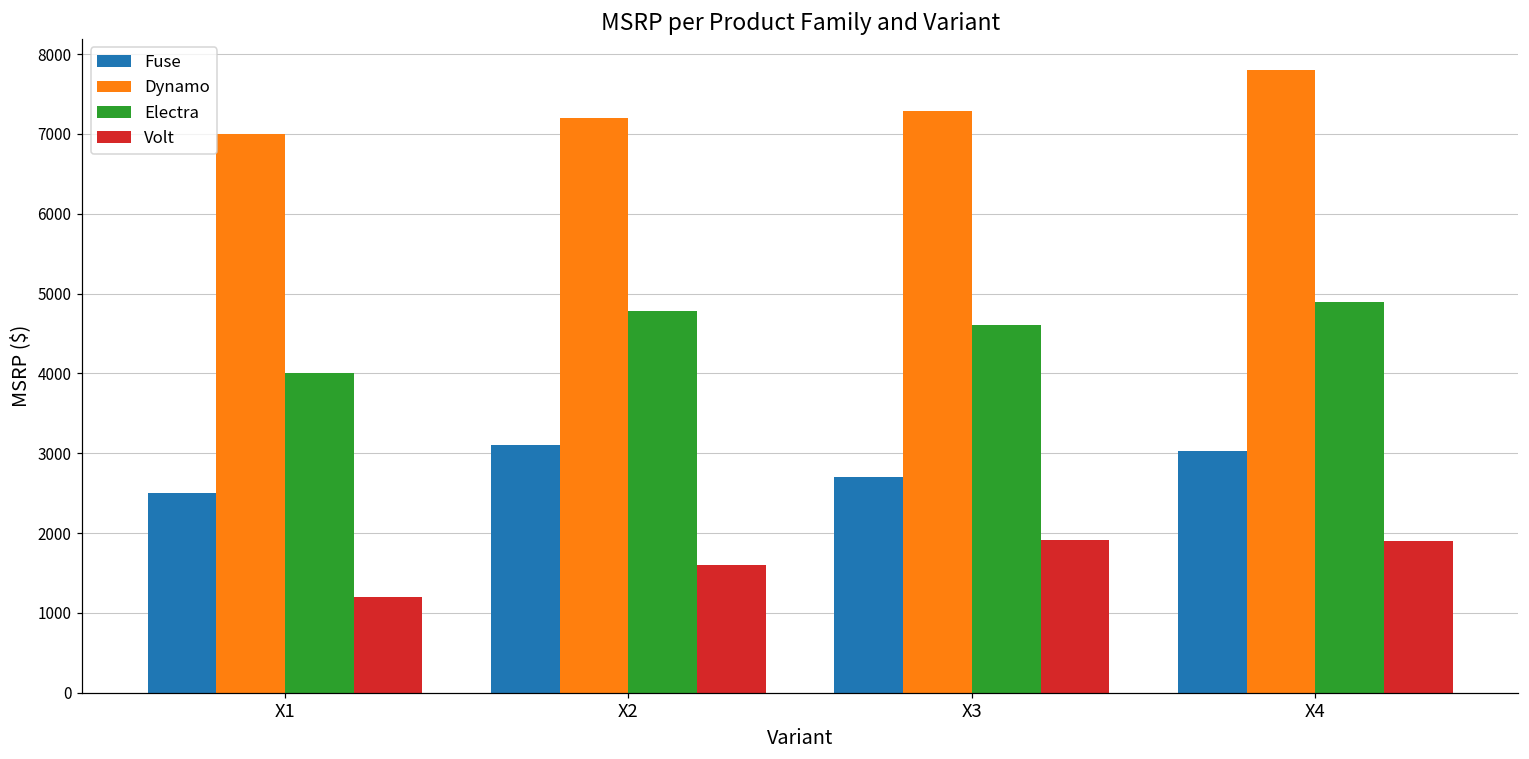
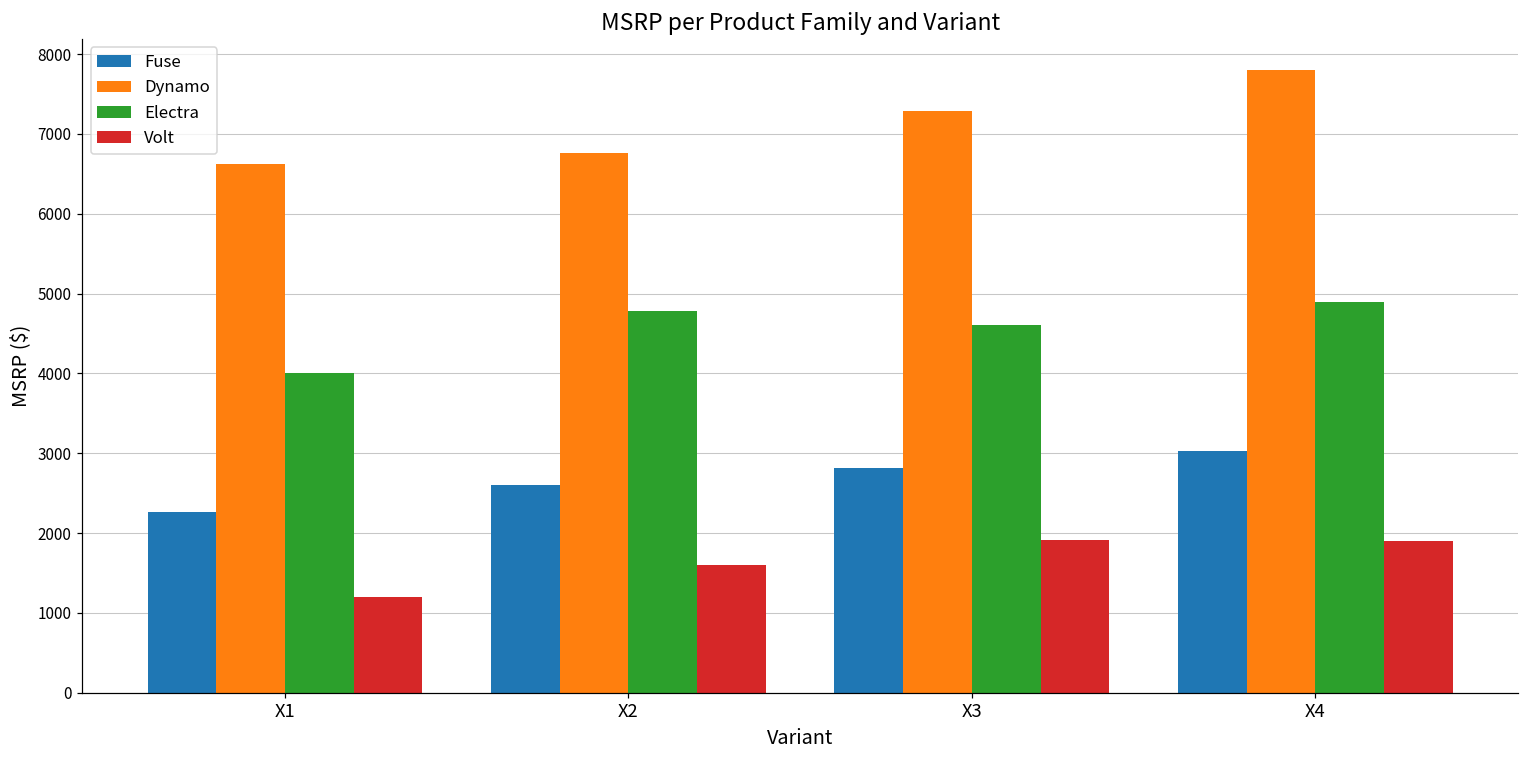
  {
    "Fuse": {
-     "X1": 2500,
-     "X2": 3100,
-     "X3": 2700,
+     "X1": 2300,
+     "X2": 2600,
+     "X3": 2800,
      "X4": 3000
    },
    "Dynamo": {
-     "X1": 7000,
-     "X2": 7200,
+     "X1": 6600,
+     "X2": 6800,
      "X3": 7300,
      "X4": 7800
    },
    "Electra": {
      "X1": 4000,
      "X2": 4800,
      "X3": 4600,
      "X4": 4900
    },
    "Volt": {
      "X1": 1200,
      "X2": 1600,
      "X3": 1900,
      "X4": 1900
    }
  }
